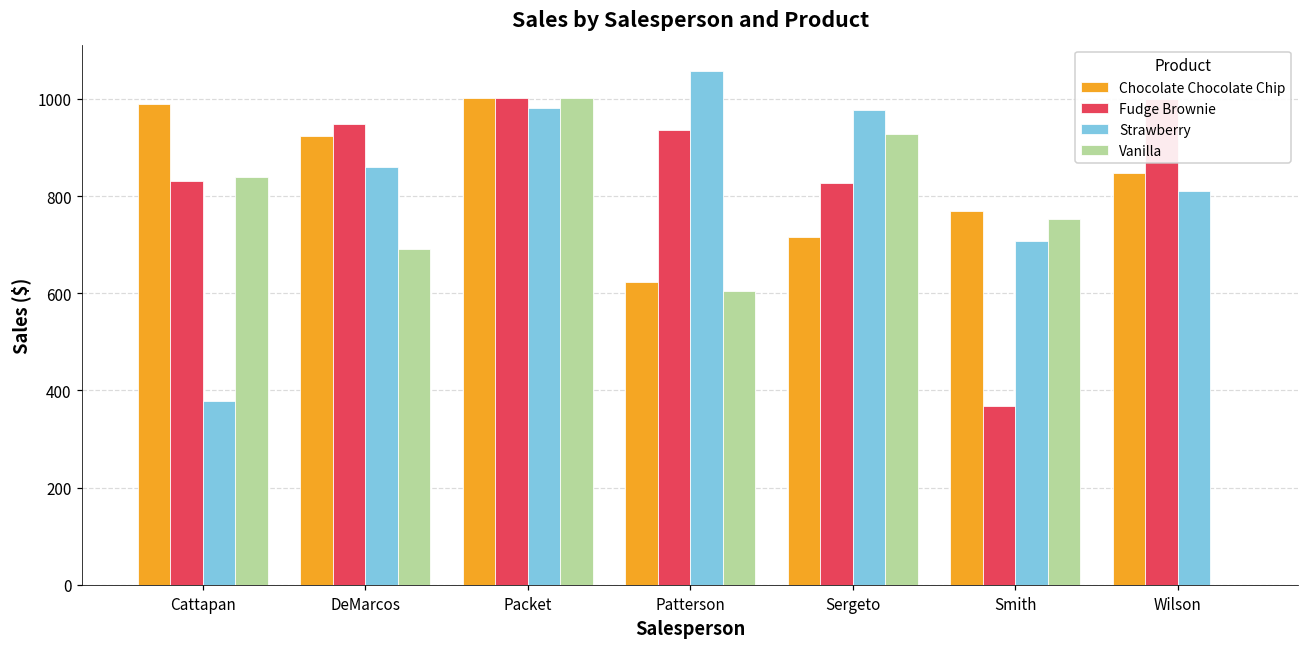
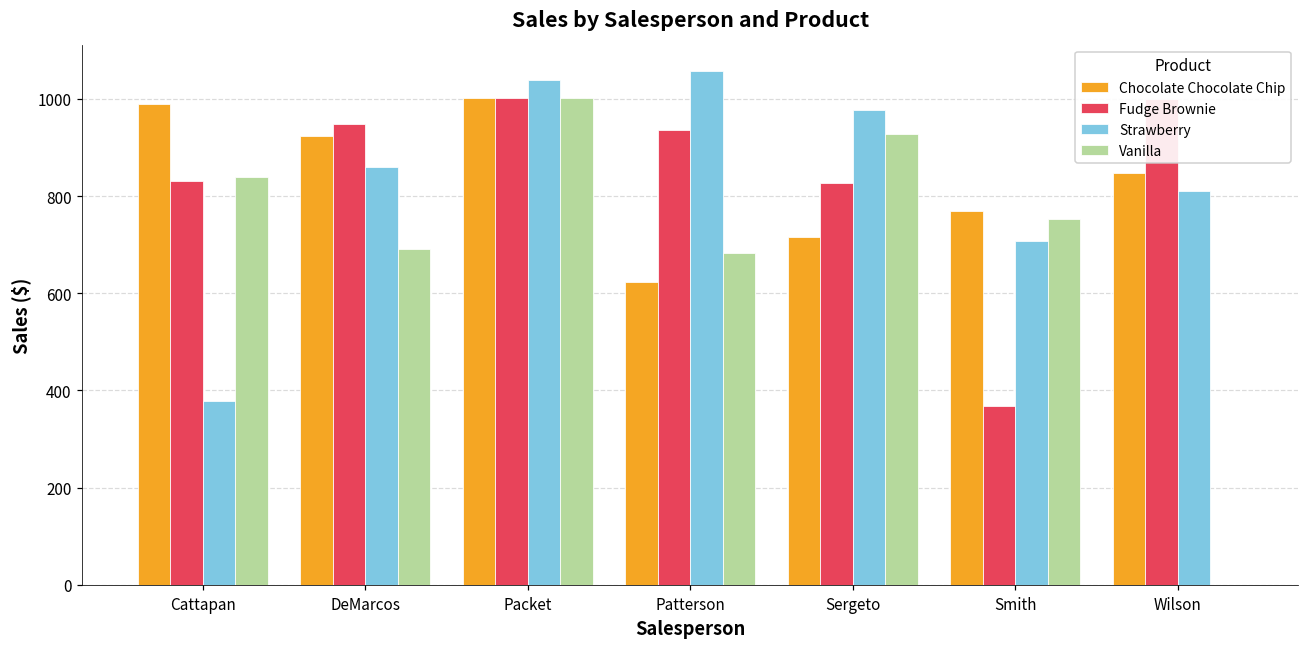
  {
    "Chocolate Chocolate Chip": {
      "Cattapan": 990,
      "DeMarcos": 920,
      "Packet": 1000,
      "Patterson": 620,
      "Sergeto": 720,
      "Smith": 770,
      "Wilson": 850
    },
    "Fudge Brownie": {
      "Cattapan": 830,
      "DeMarcos": 950,
      "Packet": 1000,
      "Patterson": 940,
      "Sergeto": 830,
      "Smith": 370
    },
    "Strawberry": {
      "Cattapan": 380,
      "DeMarcos": 860,
-     "Packet": 980,
+     "Packet": 1040,
      "Patterson": 1060,
      "Sergeto": 980,
      "Smith": 710,
      "Wilson": 810
    },
    "Vanilla": {
      "Cattapan": 840,
      "DeMarcos": 690,
      "Packet": 1000,
-     "Patterson": 610,
+     "Patterson": 680,
      "Sergeto": 930,
      "Smith": 750,
      "Wilson": 0
    }
  }
